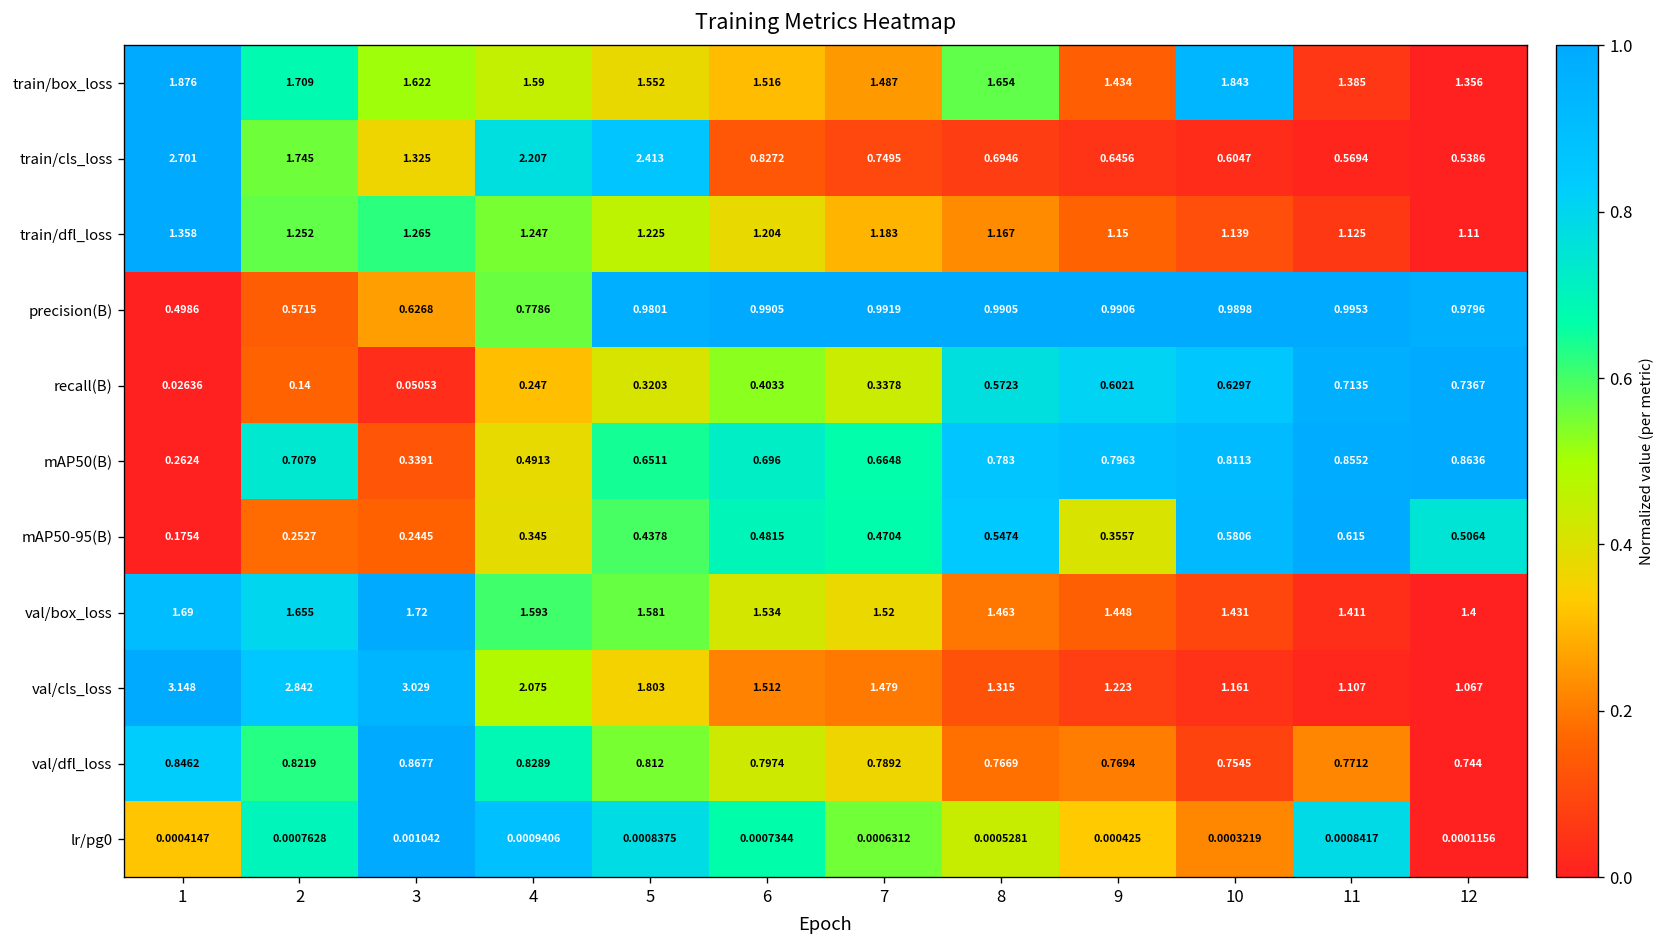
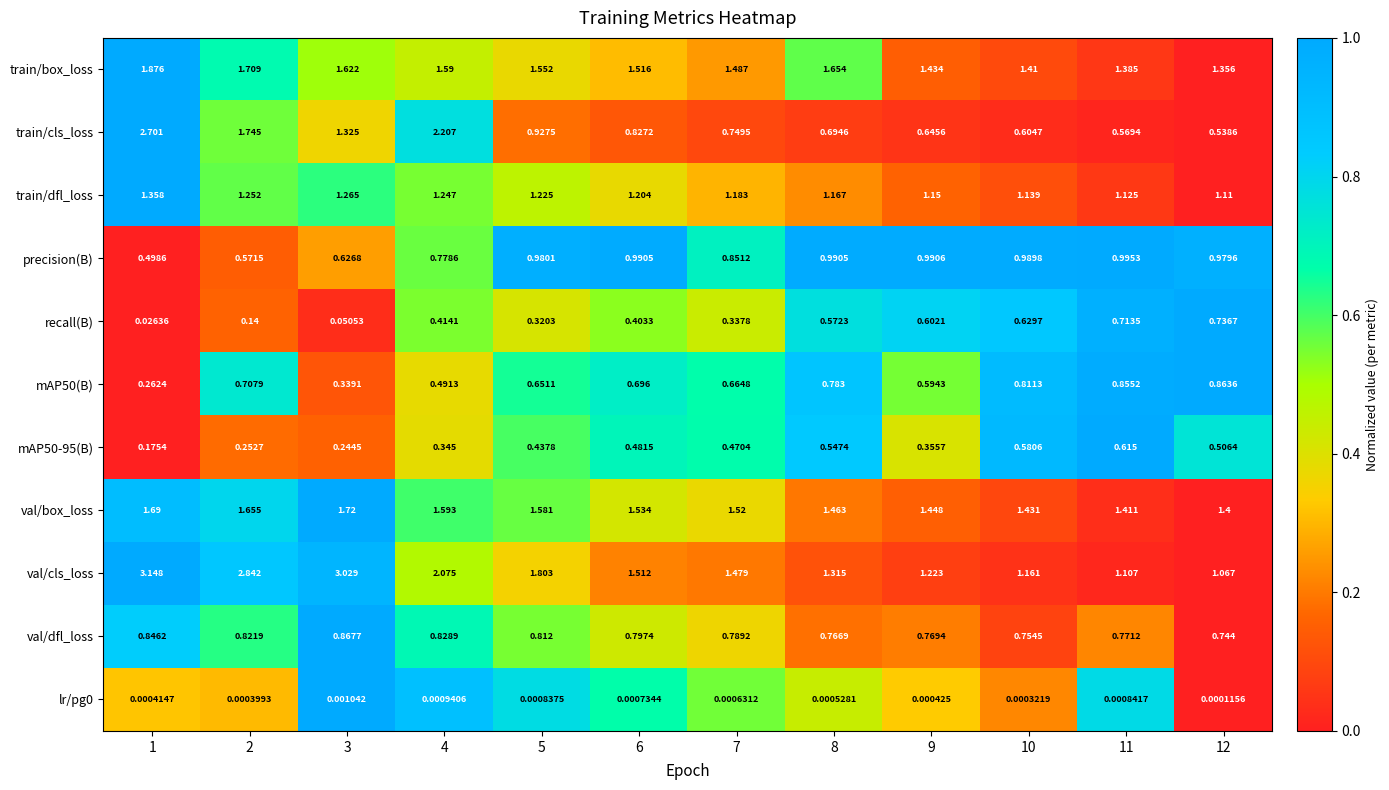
  {
    "train/box_loss": {
      "1": 1.876,
      "2": 1.709,
      "3": 1.622,
      "4": 1.59,
      "5": 1.552,
      "6": 1.516,
      "7": 1.487,
      "8": 1.654,
      "9": 1.434,
-     "10": 1.843,
+     "10": 1.41,
      "11": 1.385,
      "12": 1.356
    },
    "train/cls_loss": {
      "1": 2.701,
      "2": 1.745,
      "3": 1.325,
      "4": 2.207,
-     "5": 2.413,
+     "5": 0.9275,
      "6": 0.8272,
      "7": 0.7495,
      "8": 0.6946,
      "9": 0.6456,
      "10": 0.6047,
      "11": 0.5694,
      "12": 0.5386
    },
    "train/dfl_loss": {
      "1": 1.358,
      "2": 1.252,
      "3": 1.265,
      "4": 1.247,
      "5": 1.225,
      "6": 1.204,
      "7": 1.183,
      "8": 1.167,
      "9": 1.15,
      "10": 1.139,
      "11": 1.125,
      "12": 1.11
    },
    "precision(B)": {
      "1": 0.4986,
      "2": 0.5715,
      "3": 0.6268,
      "4": 0.7786,
      "5": 0.9801,
      "6": 0.9905,
-     "7": 0.9919,
+     "7": 0.8512,
      "8": 0.9905,
      "9": 0.9906,
      "10": 0.9898,
      "11": 0.9953,
      "12": 0.9796
    },
    "recall(B)": {
      "1": 0.02636,
      "2": 0.14,
      "3": 0.05053,
-     "4": 0.247,
+     "4": 0.4141,
      "5": 0.3203,
      "6": 0.4033,
      "7": 0.3378,
      "8": 0.5723,
      "9": 0.6021,
      "10": 0.6297,
      "11": 0.7135,
      "12": 0.7367
    },
    "mAP50(B)": {
      "1": 0.2624,
      "2": 0.7079,
      "3": 0.3391,
      "4": 0.4913,
      "5": 0.6511,
      "6": 0.696,
      "7": 0.6648,
      "8": 0.783,
-     "9": 0.7963,
+     "9": 0.5943,
      "10": 0.8113,
      "11": 0.8552,
      "12": 0.8636
    },
    "mAP50-95(B)": {
      "1": 0.1754,
      "2": 0.2527,
      "3": 0.2445,
      "4": 0.345,
      "5": 0.4378,
      "6": 0.4815,
      "7": 0.4704,
      "8": 0.5474,
      "9": 0.3557,
      "10": 0.5806,
      "11": 0.615,
      "12": 0.5064
    },
    "val/box_loss": {
      "1": 1.69,
      "2": 1.655,
      "3": 1.72,
      "4": 1.593,
      "5": 1.581,
      "6": 1.534,
      "7": 1.52,
      "8": 1.463,
      "9": 1.448,
      "10": 1.431,
      "11": 1.411,
      "12": 1.4
    },
    "val/cls_loss": {
      "1": 3.148,
      "2": 2.842,
      "3": 3.029,
      "4": 2.075,
      "5": 1.803,
      "6": 1.512,
      "7": 1.479,
      "8": 1.315,
      "9": 1.223,
      "10": 1.161,
      "11": 1.107,
      "12": 1.067
    },
    "val/dfl_loss": {
      "1": 0.8462,
      "2": 0.8219,
      "3": 0.8677,
      "4": 0.8289,
      "5": 0.812,
      "6": 0.7974,
      "7": 0.7892,
      "8": 0.7669,
      "9": 0.7694,
      "10": 0.7545,
      "11": 0.7712,
      "12": 0.744
    },
    "lr/pg0": {
      "1": 0.0004147,
-     "2": 0.0007628,
+     "2": 0.0003993,
      "3": 0.001042,
      "4": 0.0009406,
      "5": 0.0008375,
      "6": 0.0007344,
      "7": 0.0006312,
      "8": 0.0005281,
      "9": 0.000425,
      "10": 0.0003219,
      "11": 0.0008417,
      "12": 0.0001156
    }
  }
